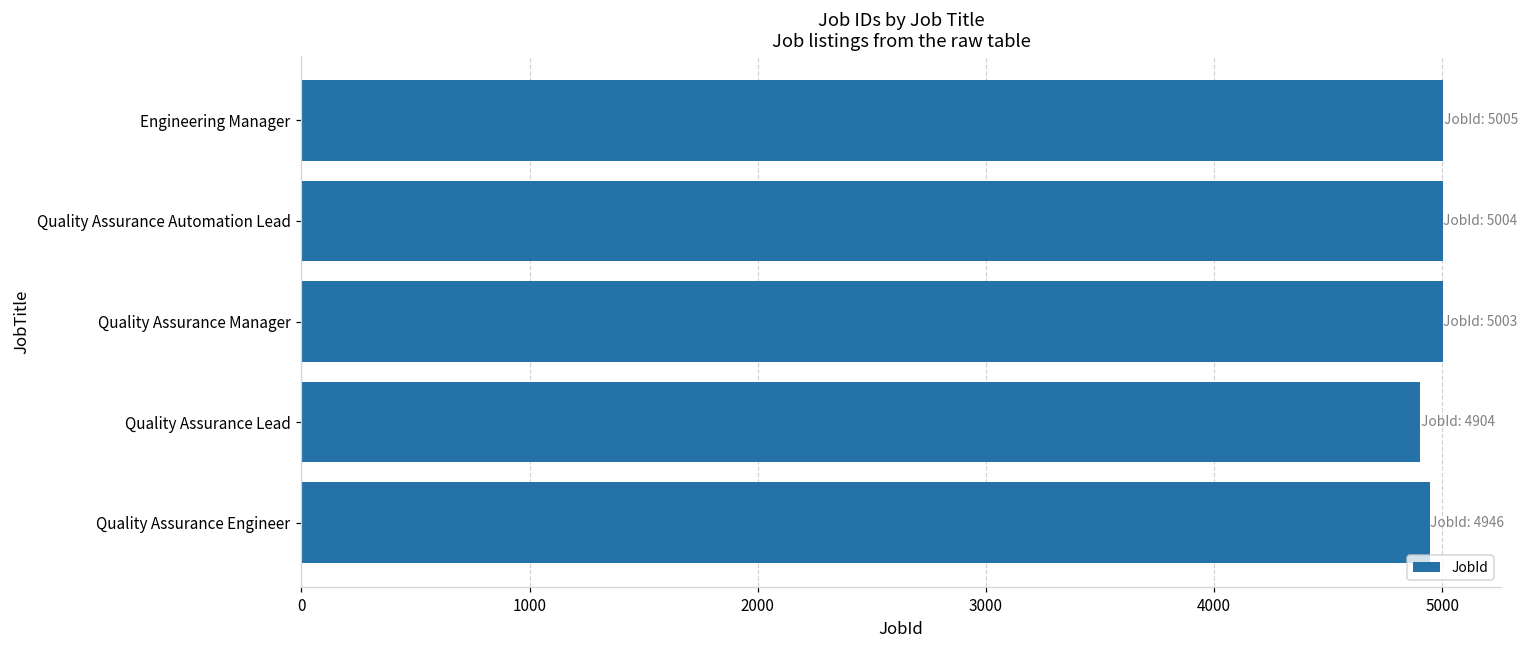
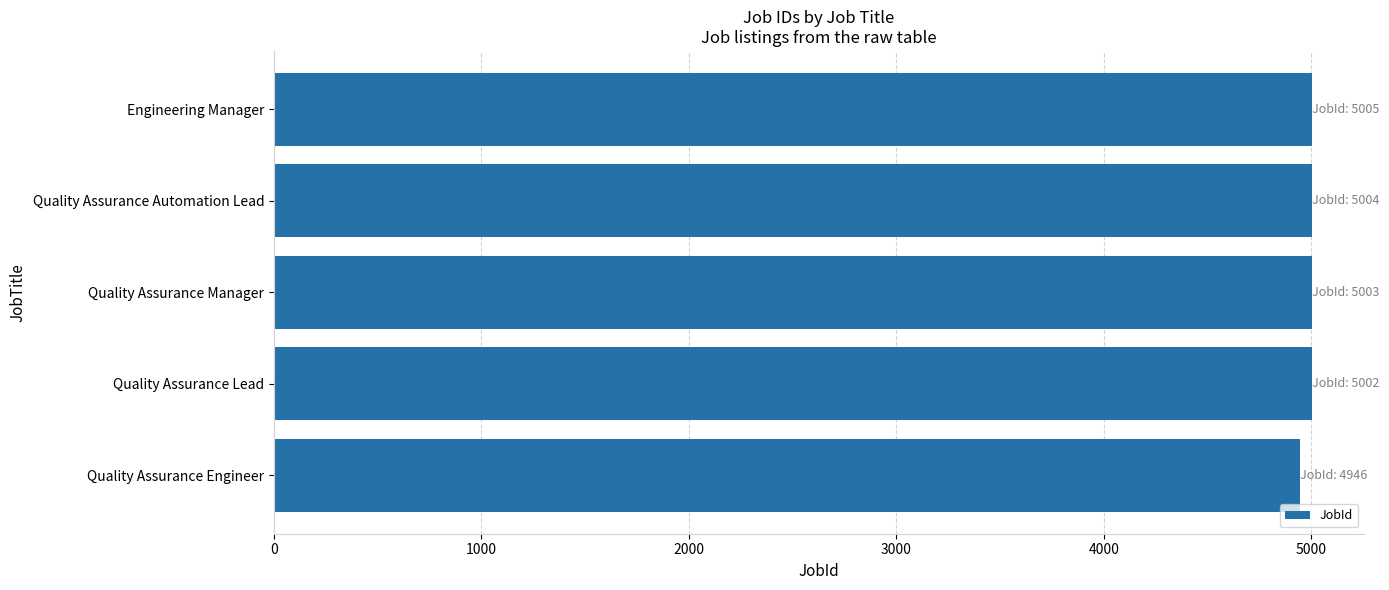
  {
    "Engineering Manager": 5005,
    "Quality Assurance Automation Lead": 5004,
    "Quality Assurance Manager": 5003,
-   "Quality Assurance Lead": 4904,
+   "Quality Assurance Lead": 5002,
    "Quality Assurance Engineer": 4946
  }
